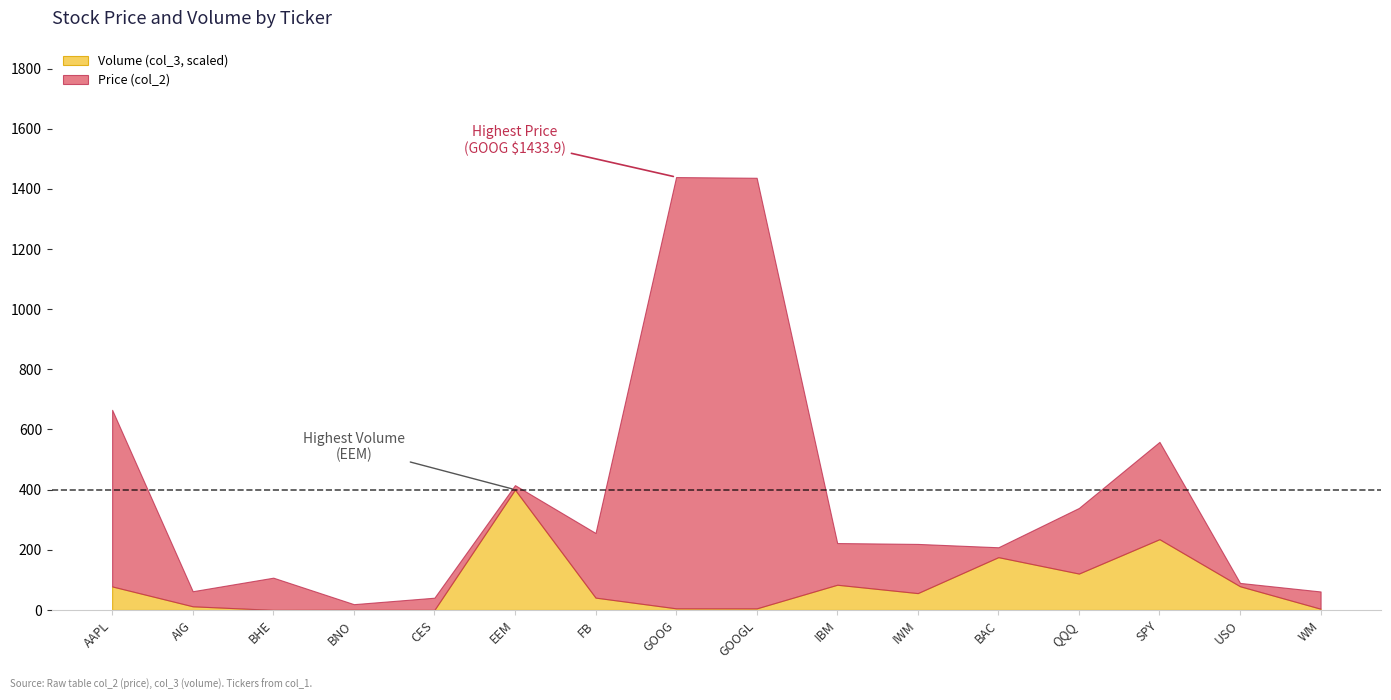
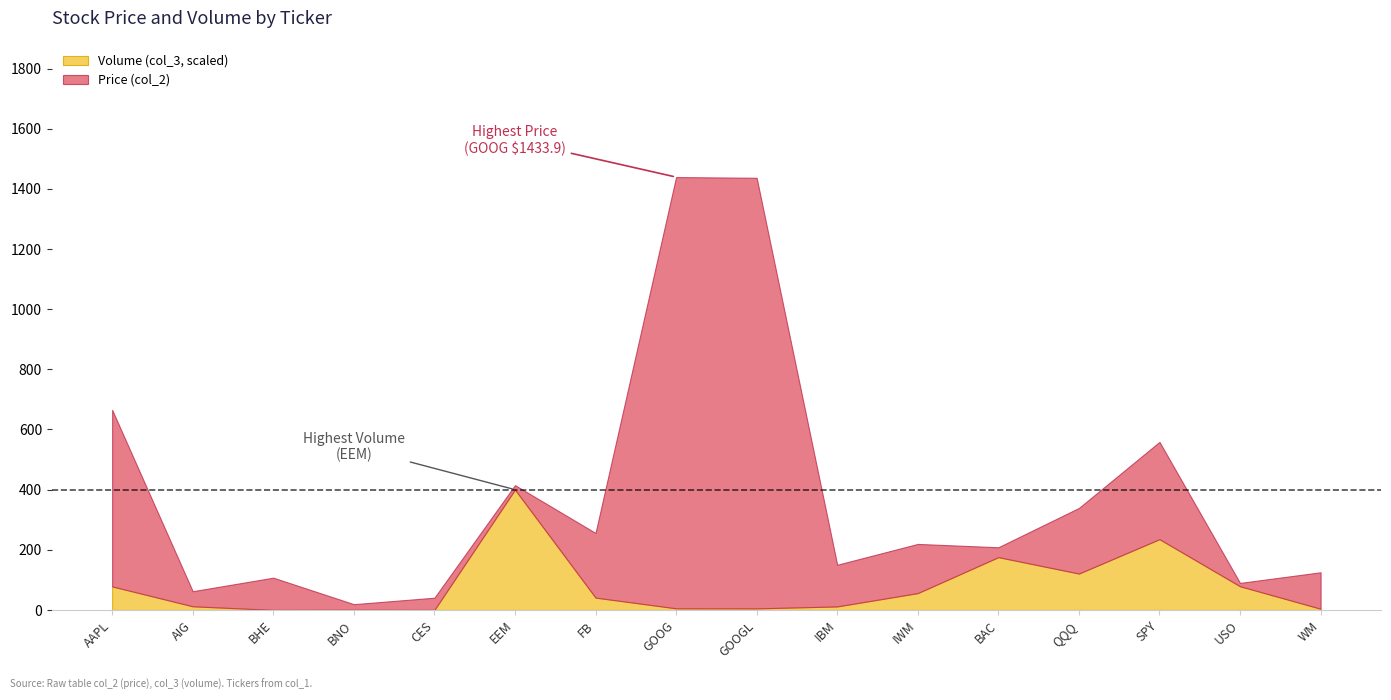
  {
    "Volume (col_3, scaled)": {
      "AAPL": 80,
      "AIG": 10,
      "EEM": 400,
      "FB": 40,
-     "IBM": 80,
+     "IBM": 10,
      "IWM": 60,
      "BAC": 180,
      "QQQ": 120,
      "SPY": 240,
      "USO": 80
    },
    "Price (col_2)": {
      "AAPL": 590,
      "AIG": 50,
      "BHE": 110,
      "BNO": 20,
      "CES": 40,
      "EEM": 10,
      "FB": 210,
      "GOOGL": 1430,
      "IBM": 140,
      "IWM": 160,
      "BAC": 30,
      "QQQ": 220,
      "SPY": 320,
      "USO": 10,
-     "WM": 60
+     "WM": 120
    }
  }
